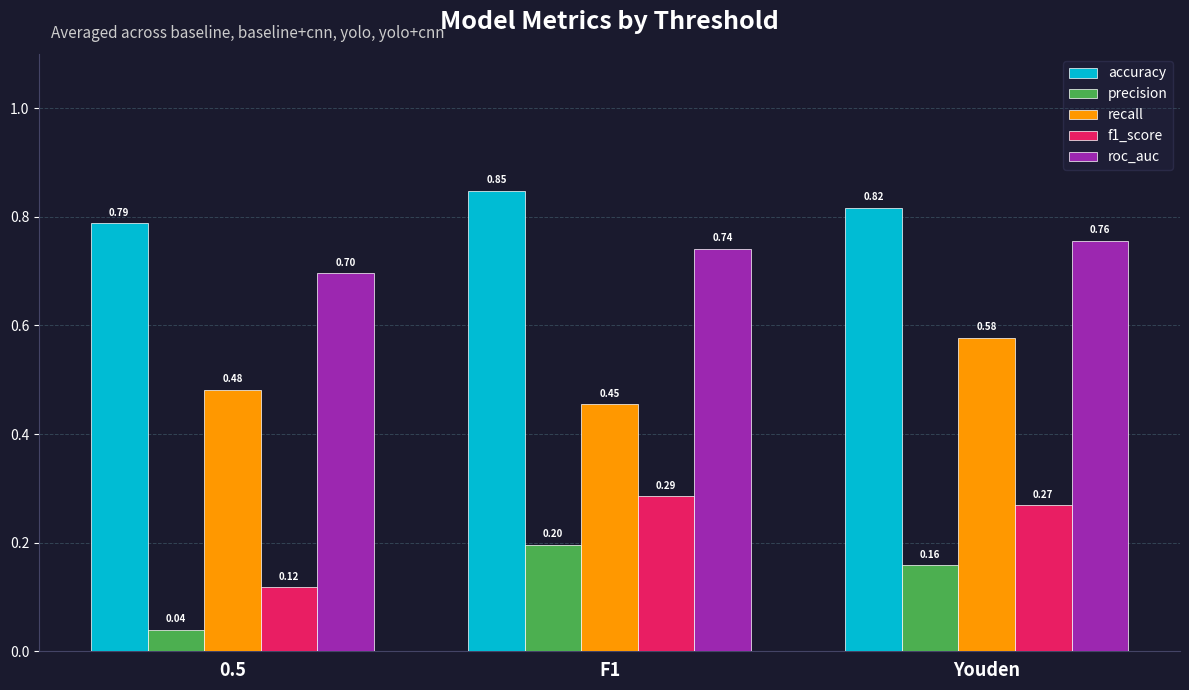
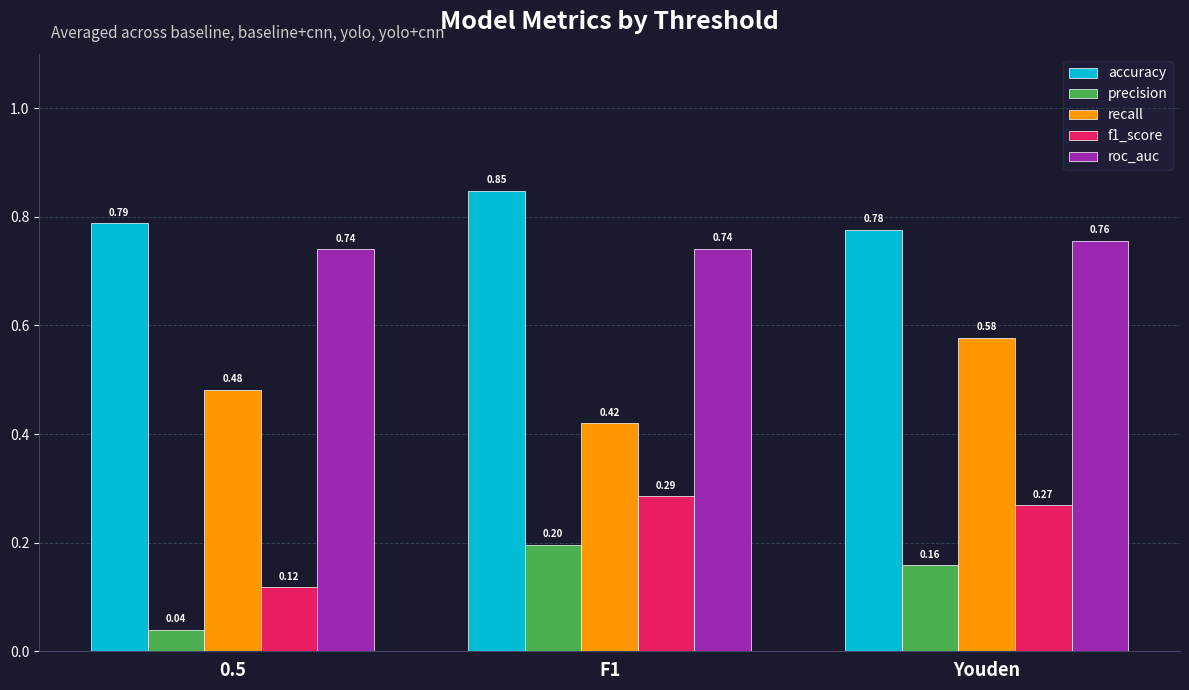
  {
    "accuracy": {
      "0.5": 0.79,
      "F1": 0.85,
-     "Youden": 0.82
+     "Youden": 0.78
    },
    "precision": {
      "0.5": 0.04,
      "F1": 0.20,
      "Youden": 0.16
    },
    "recall": {
      "0.5": 0.48,
-     "F1": 0.45,
+     "F1": 0.42,
      "Youden": 0.58
    },
    "f1_score": {
      "0.5": 0.12,
      "F1": 0.29,
      "Youden": 0.27
    },
    "roc_auc": {
-     "0.5": 0.70,
+     "0.5": 0.74,
      "F1": 0.74,
      "Youden": 0.76
    }
  }
